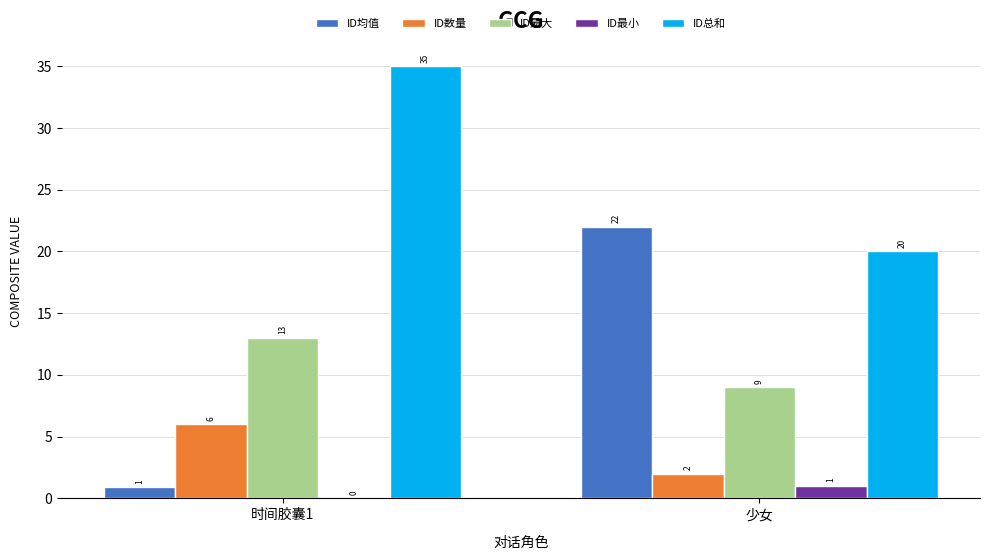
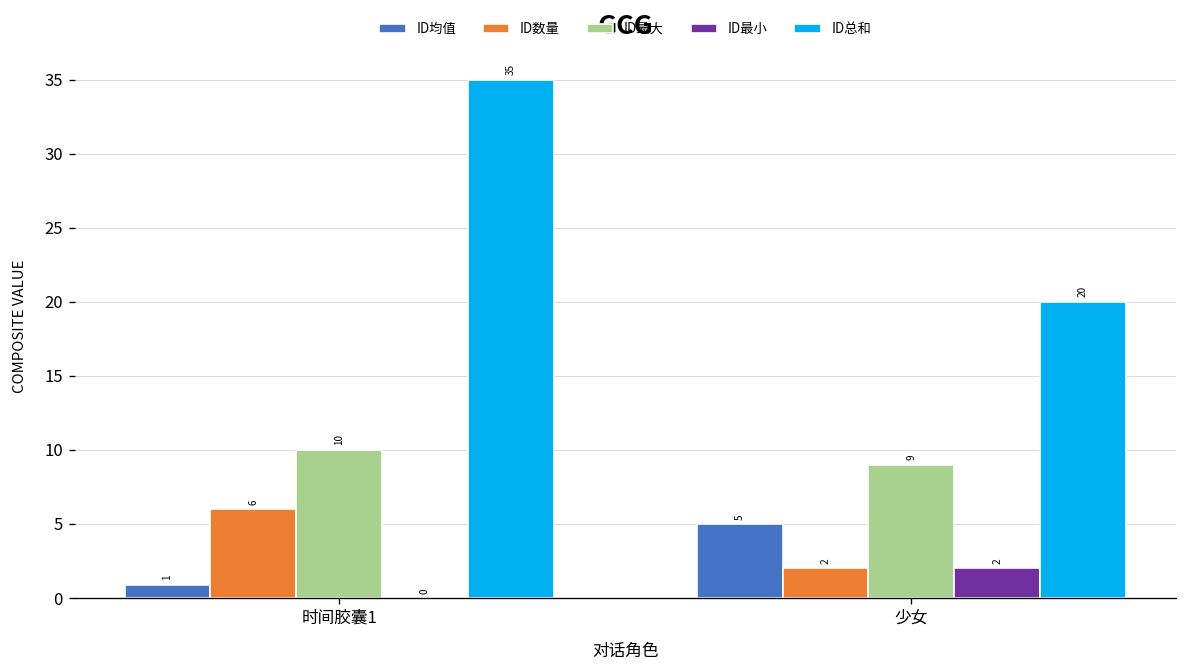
  {
    "ID均值": {
      "时间胶囊1": 1,
-     "少女": 22
+     "少女": 5
    },
    "ID数量": {
      "时间胶囊1": 6,
      "少女": 2
    },
    "ID最大": {
-     "时间胶囊1": 13,
+     "时间胶囊1": 10,
      "少女": 9
    },
    "ID最小": {
      "时间胶囊1": 0,
-     "少女": 1
+     "少女": 2
    },
    "ID总和": {
      "时间胶囊1": 35,
      "少女": 20
    }
  }
